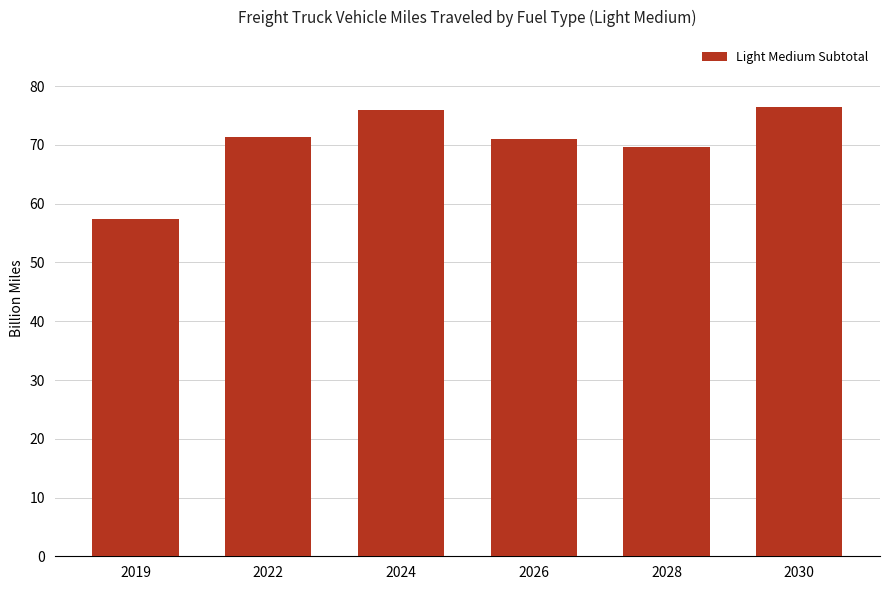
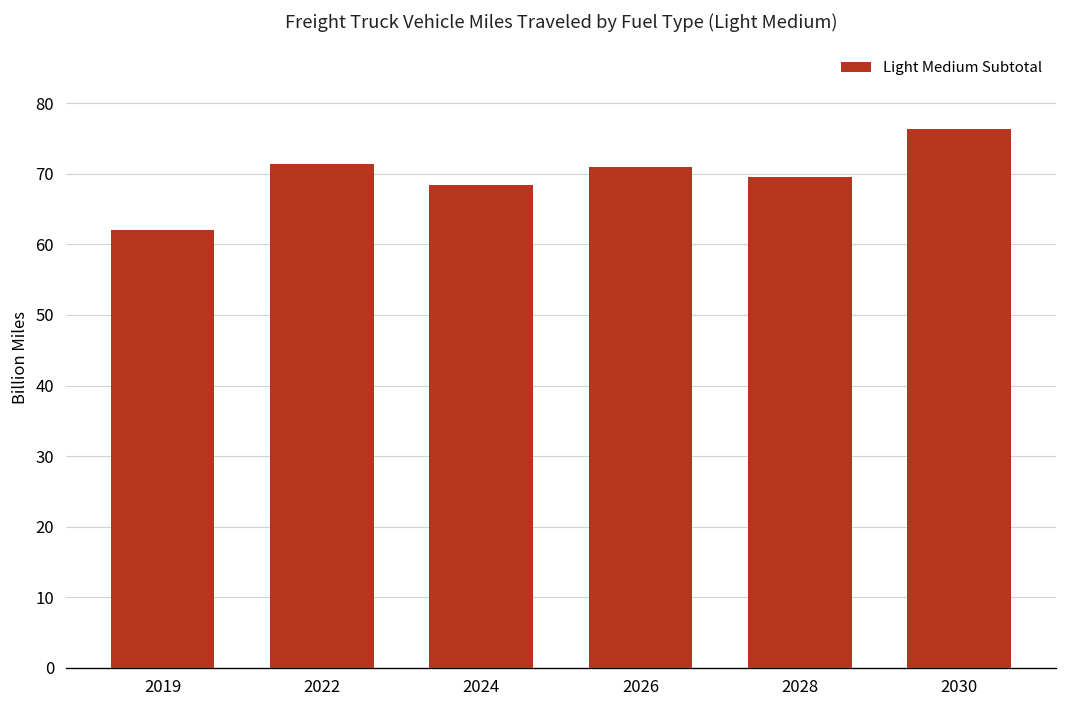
  {
-   "2019": 57,
+   "2019": 62,
    "2022": 71,
-   "2024": 76,
+   "2024": 68,
    "2026": 71,
    "2028": 70,
    "2030": 76
  }
